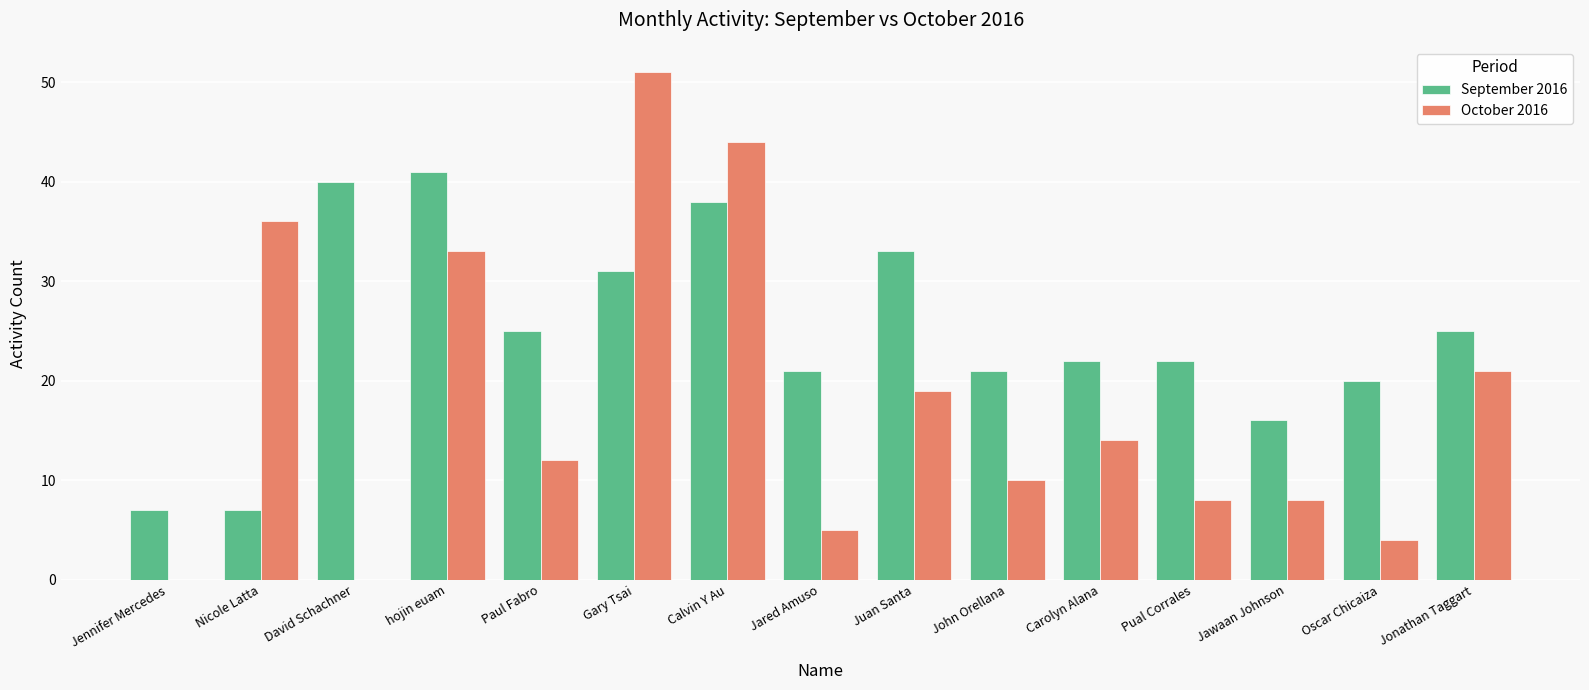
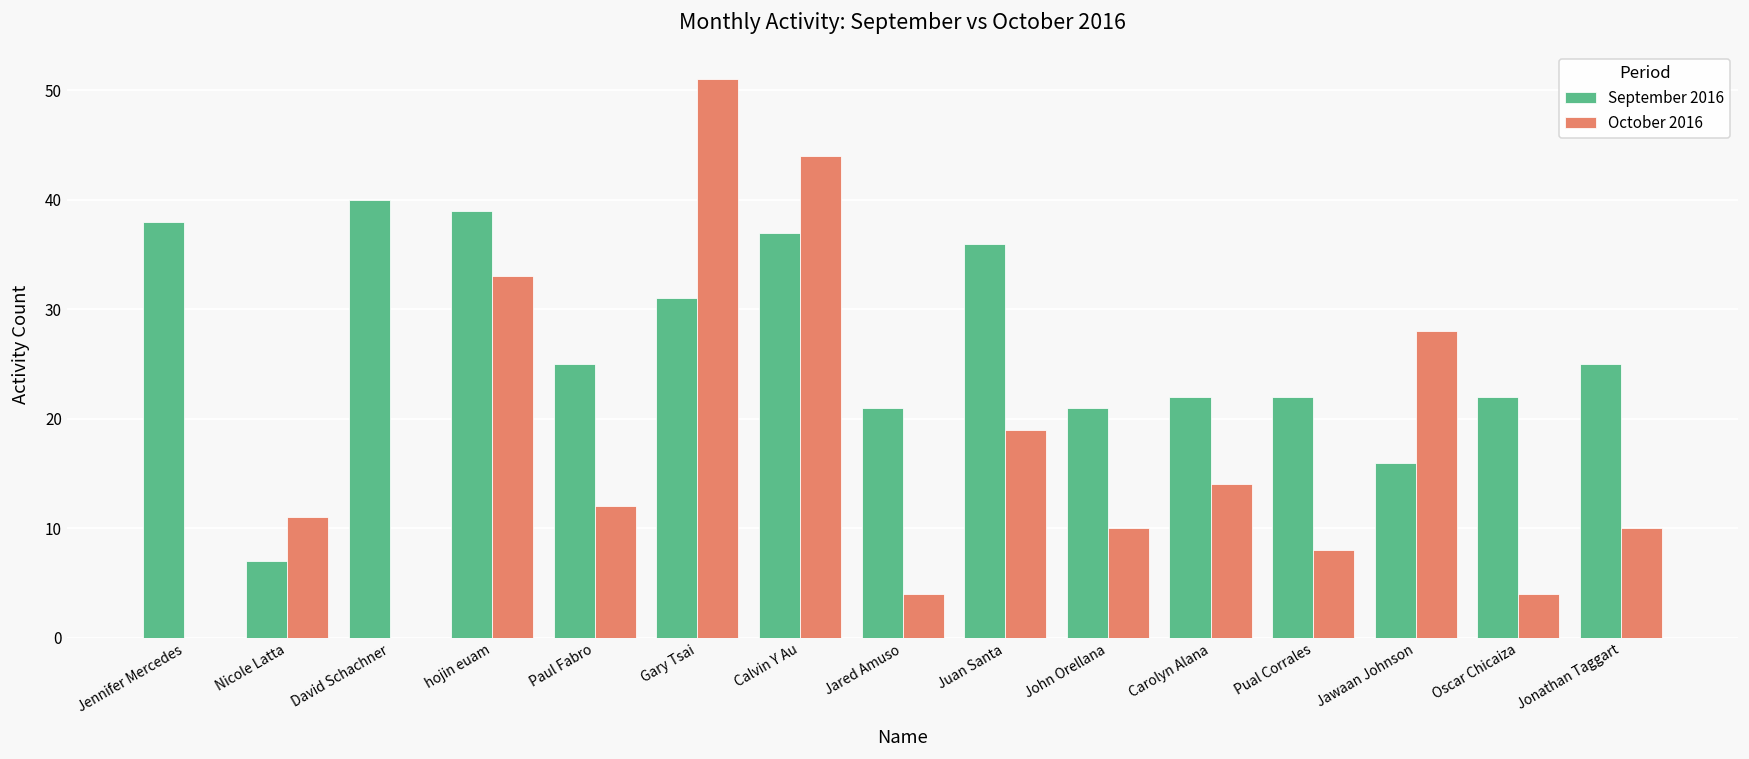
  {
    "September 2016": {
-     "Jennifer Mercedes": 7,
+     "Jennifer Mercedes": 38,
      "Nicole Latta": 7,
      "David Schachner": 40,
-     "hojin euam": 41,
+     "hojin euam": 39,
      "Paul Fabro": 25,
      "Gary Tsai": 31,
-     "Calvin Y Au": 38,
+     "Calvin Y Au": 37,
      "Jared Amuso": 21,
-     "Juan Santa": 33,
+     "Juan Santa": 36,
      "John Orellana": 21,
      "Carolyn Alana": 22,
      "Pual Corrales": 22,
      "Jawaan Johnson": 16,
-     "Oscar Chicaiza": 20,
+     "Oscar Chicaiza": 22,
      "Jonathan Taggart": 25
    },
    "October 2016": {
      "Jennifer Mercedes": 0,
-     "Nicole Latta": 36,
+     "Nicole Latta": 11,
      "David Schachner": 0,
      "hojin euam": 33,
      "Paul Fabro": 12,
      "Gary Tsai": 51,
      "Calvin Y Au": 44,
-     "Jared Amuso": 5,
+     "Jared Amuso": 4,
      "Juan Santa": 19,
      "John Orellana": 10,
      "Carolyn Alana": 14,
      "Pual Corrales": 8,
-     "Jawaan Johnson": 8,
+     "Jawaan Johnson": 28,
      "Oscar Chicaiza": 4,
-     "Jonathan Taggart": 21
+     "Jonathan Taggart": 10
    }
  }
